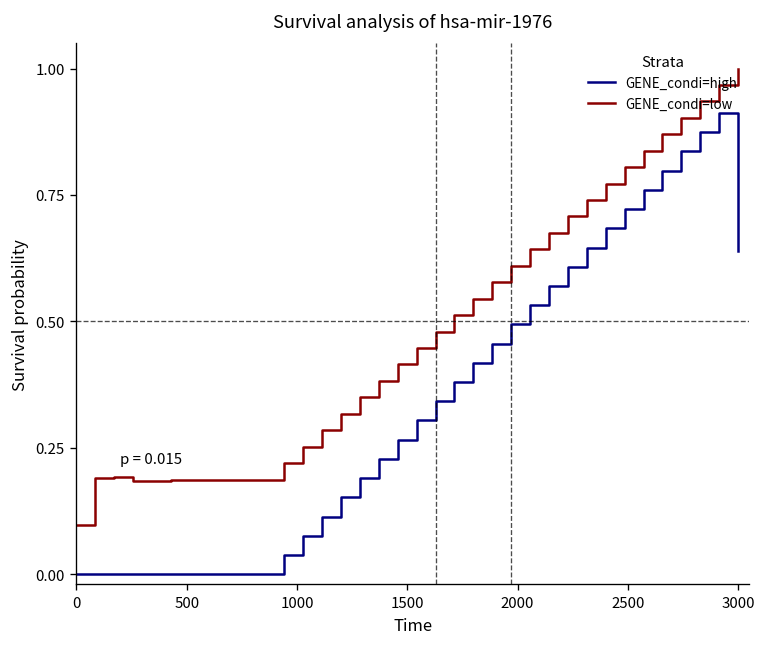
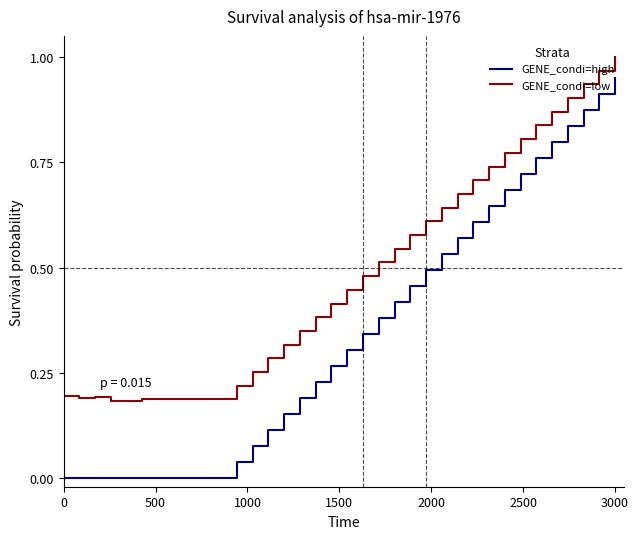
  {
    "GENE_condi=high": {
      "0": 0.00,
-     "3000": 0.64
+     "3000": 0.95
    },
    "GENE_condi=low": {
-     "0": 0.10,
+     "0": 0.20,
      "3000": 1.00
    }
  }
